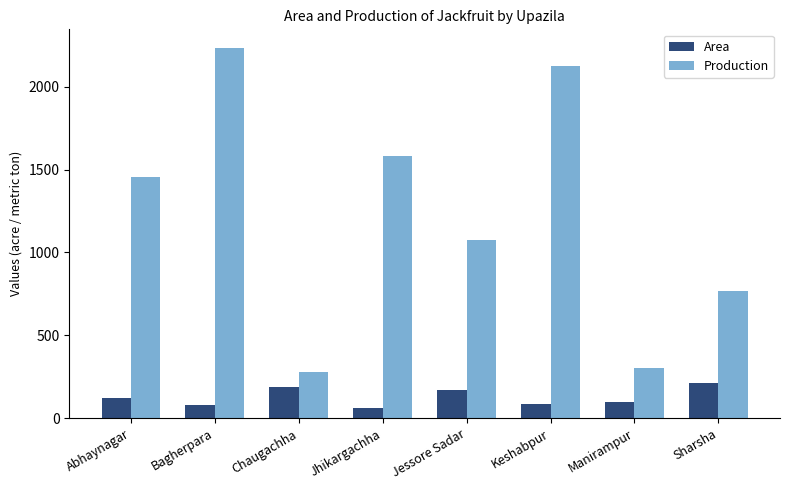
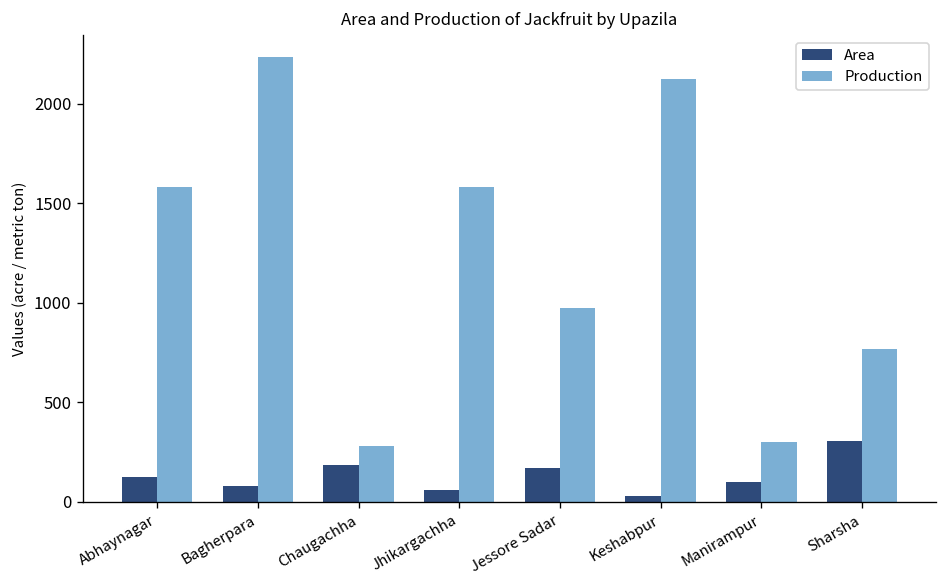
  {
    "Area": {
      "Abhaynagar": 120,
      "Bagherpara": 80,
      "Chaugachha": 190,
      "Jhikargachha": 60,
      "Jessore Sadar": 170,
-     "Keshabpur": 90,
+     "Keshabpur": 30,
      "Manirampur": 100,
-     "Sharsha": 220
+     "Sharsha": 310
    },
    "Production": {
-     "Abhaynagar": 1450,
+     "Abhaynagar": 1580,
      "Bagherpara": 2230,
      "Chaugachha": 280,
      "Jhikargachha": 1580,
-     "Jessore Sadar": 1080,
+     "Jessore Sadar": 980,
      "Keshabpur": 2120,
      "Manirampur": 300,
      "Sharsha": 770
    }
  }
